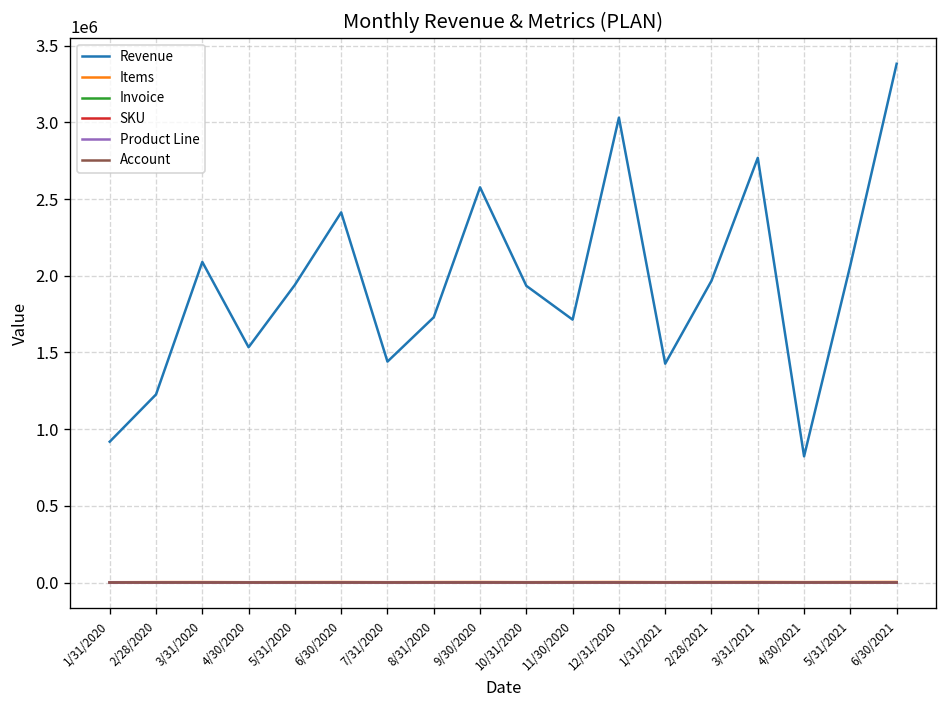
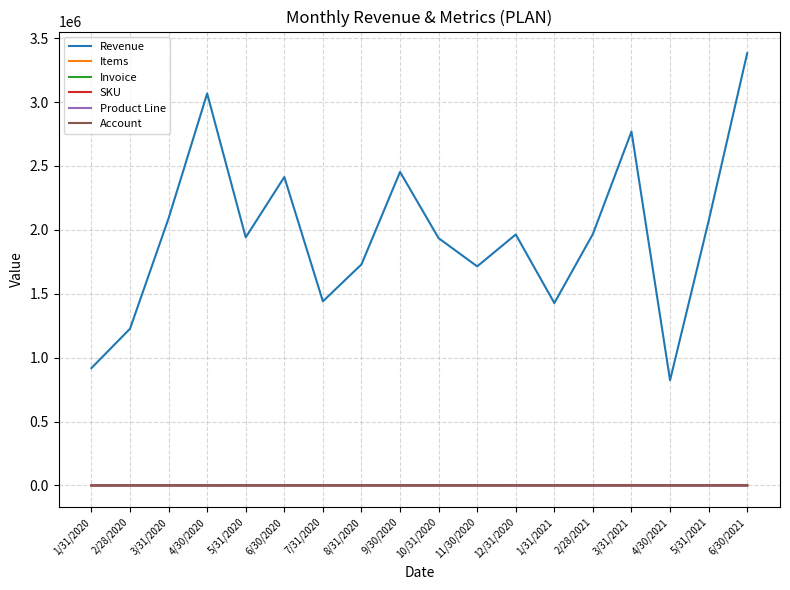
  {
    "Revenue": {
      "1/31/2020": 920000,
      "2/28/2020": 1230000,
      "3/31/2020": 2090000,
-     "4/30/2020": 1530000,
+     "4/30/2020": 3070000,
      "5/31/2020": 1940000,
      "6/30/2020": 2410000,
      "7/31/2020": 1440000,
      "8/31/2020": 1730000,
-     "9/30/2020": 2580000,
+     "9/30/2020": 2450000,
      "10/31/2020": 1930000,
      "11/30/2020": 1710000,
-     "12/31/2020": 3030000,
+     "12/31/2020": 1960000,
      "1/31/2021": 1430000,
      "2/28/2021": 1970000,
      "3/31/2021": 2770000,
      "4/30/2021": 820000,
      "5/31/2021": 2070000,
      "6/30/2021": 3380000
    },
    "Account": {
      "1/31/2020": 0,
      "2/28/2020": 0,
      "3/31/2020": 0,
      "4/30/2020": 0,
      "5/31/2020": 0,
      "6/30/2020": 0,
      "7/31/2020": 0,
      "8/31/2020": 0,
      "9/30/2020": 0,
      "10/31/2020": 0,
      "11/30/2020": 0,
      "12/31/2020": 0,
      "1/31/2021": 0,
      "2/28/2021": 0,
      "3/31/2021": 0,
      "4/30/2021": 0,
      "5/31/2021": 0,
      "6/30/2021": 0
    }
  }
